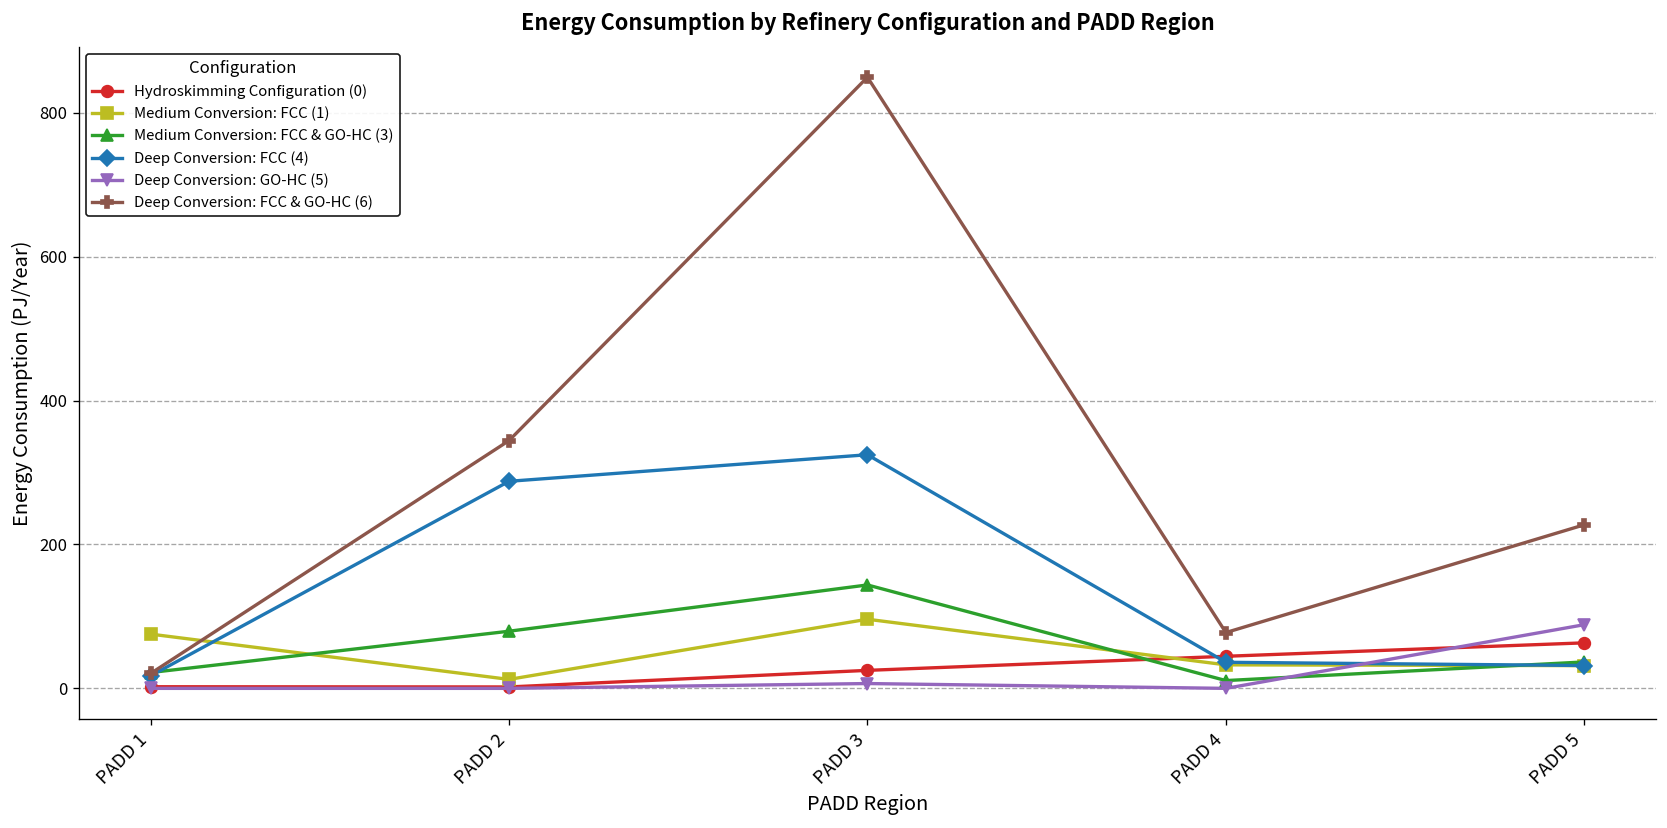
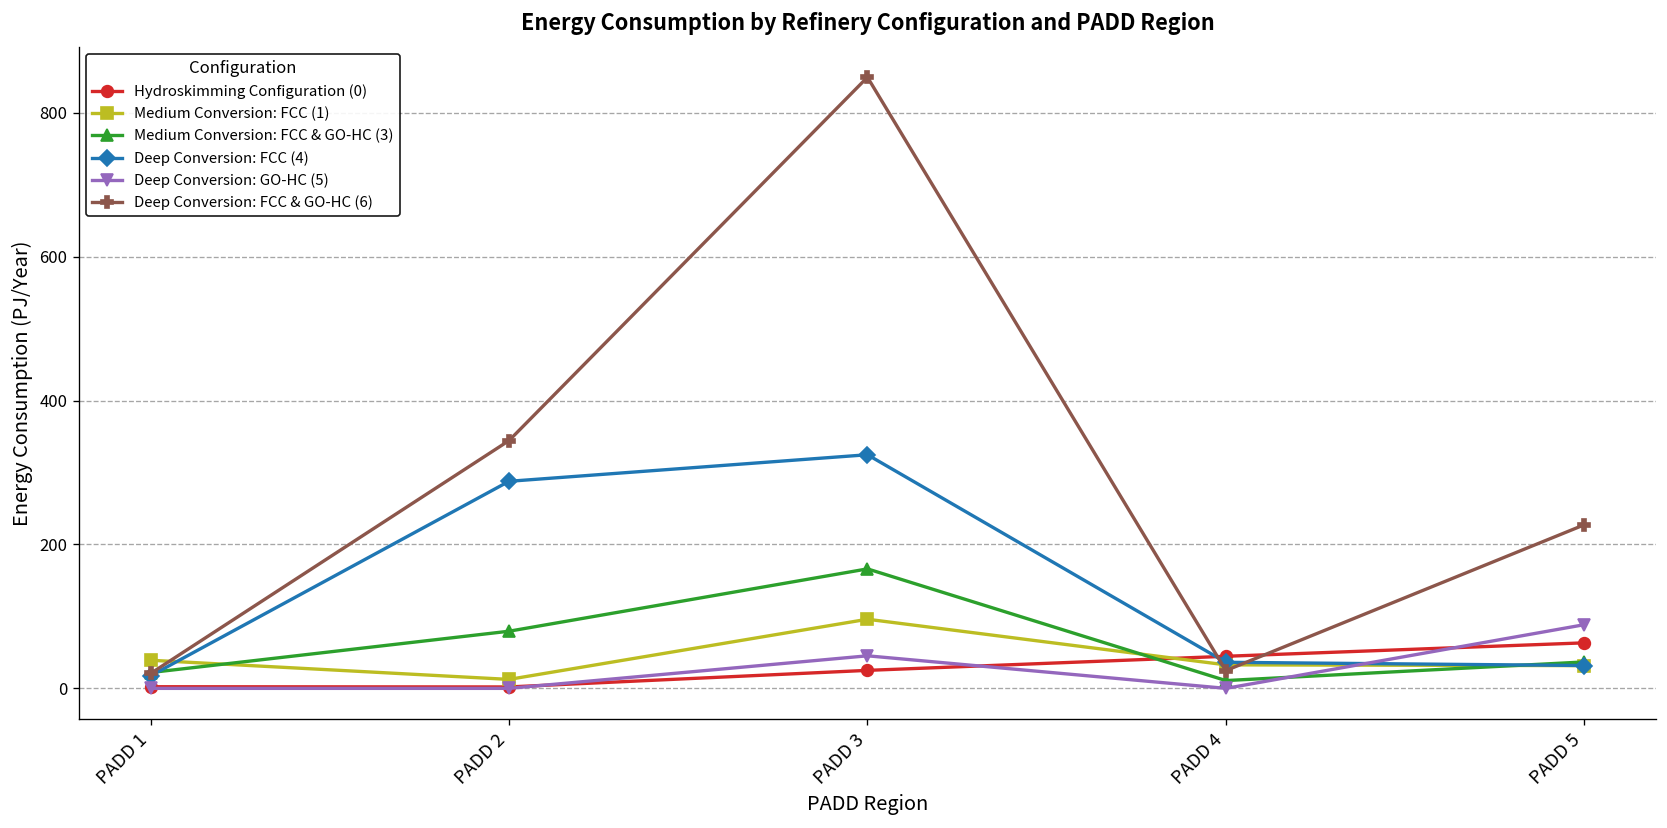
  {
    "Hydroskimming Configuration (0)": {
      "PADD 3": 30,
      "PADD 4": 40,
      "PADD 5": 60
    },
    "Medium Conversion: FCC (1)": {
-     "PADD 1": 80,
+     "PADD 1": 40,
      "PADD 2": 10,
      "PADD 3": 100
    },
    "Medium Conversion: FCC & GO-HC (3)": {
      "PADD 2": 80,
-     "PADD 3": 140,
+     "PADD 3": 170,
      "PADD 4": 10,
      "PADD 5": 40
    },
    "Deep Conversion: FCC (4)": {
      "PADD 2": 290,
      "PADD 3": 320
    },
    "Deep Conversion: GO-HC (5)": {
-     "PADD 3": 10,
+     "PADD 3": 50,
      "PADD 4": 0,
      "PADD 5": 90
    },
    "Deep Conversion: FCC & GO-HC (6)": {
      "PADD 2": 340,
      "PADD 3": 850,
-     "PADD 4": 80,
+     "PADD 4": 20,
      "PADD 5": 230
    }
  }
